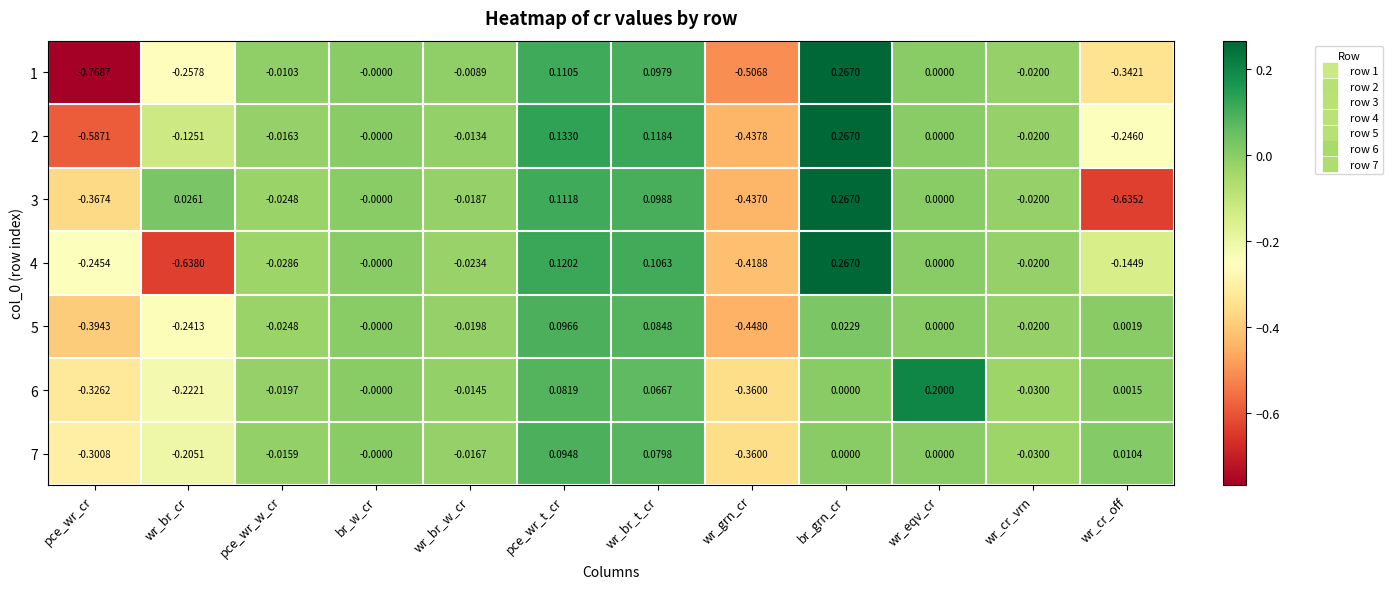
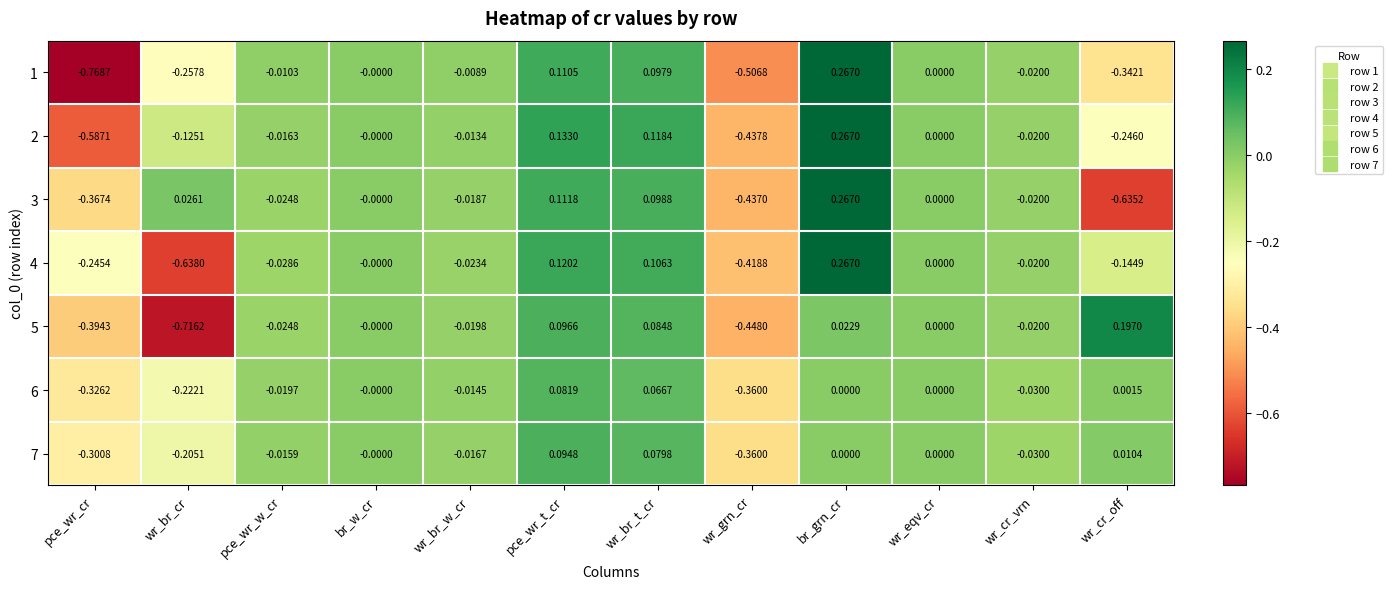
  {
    "1": {
      "pce_wr_cr": -0.7687,
      "wr_br_cr": -0.2578,
      "pce_wr_w_cr": -0.0103,
      "br_w_cr": -0.0000,
      "wr_br_w_cr": -0.0089,
      "pce_wr_t_cr": 0.1105,
      "wr_br_t_cr": 0.0979,
      "wr_grn_cr": -0.5068,
      "br_grn_cr": 0.2670,
      "wr_eqv_cr": 0.0000,
      "wr_cr_vrn": -0.0200,
      "wr_cr_off": -0.3421
    },
    "2": {
      "pce_wr_cr": -0.5871,
      "wr_br_cr": -0.1251,
      "pce_wr_w_cr": -0.0163,
      "br_w_cr": -0.0000,
      "wr_br_w_cr": -0.0134,
      "pce_wr_t_cr": 0.1330,
      "wr_br_t_cr": 0.1184,
      "wr_grn_cr": -0.4378,
      "br_grn_cr": 0.2670,
      "wr_eqv_cr": 0.0000,
      "wr_cr_vrn": -0.0200,
      "wr_cr_off": -0.2460
    },
    "3": {
      "pce_wr_cr": -0.3674,
      "wr_br_cr": 0.0261,
      "pce_wr_w_cr": -0.0248,
      "br_w_cr": -0.0000,
      "wr_br_w_cr": -0.0187,
      "pce_wr_t_cr": 0.1118,
      "wr_br_t_cr": 0.0988,
      "wr_grn_cr": -0.4370,
      "br_grn_cr": 0.2670,
      "wr_eqv_cr": 0.0000,
      "wr_cr_vrn": -0.0200,
      "wr_cr_off": -0.6352
    },
    "4": {
      "pce_wr_cr": -0.2454,
      "wr_br_cr": -0.6380,
      "pce_wr_w_cr": -0.0286,
      "br_w_cr": -0.0000,
      "wr_br_w_cr": -0.0234,
      "pce_wr_t_cr": 0.1202,
      "wr_br_t_cr": 0.1063,
      "wr_grn_cr": -0.4188,
      "br_grn_cr": 0.2670,
      "wr_eqv_cr": 0.0000,
      "wr_cr_vrn": -0.0200,
      "wr_cr_off": -0.1449
    },
    "5": {
      "pce_wr_cr": -0.3943,
-     "wr_br_cr": -0.2413,
+     "wr_br_cr": -0.7162,
      "pce_wr_w_cr": -0.0248,
      "br_w_cr": -0.0000,
      "wr_br_w_cr": -0.0198,
      "pce_wr_t_cr": 0.0966,
      "wr_br_t_cr": 0.0848,
      "wr_grn_cr": -0.4480,
      "br_grn_cr": 0.0229,
      "wr_eqv_cr": 0.0000,
      "wr_cr_vrn": -0.0200,
-     "wr_cr_off": 0.0019
+     "wr_cr_off": 0.1970
    },
    "6": {
      "pce_wr_cr": -0.3262,
      "wr_br_cr": -0.2221,
      "pce_wr_w_cr": -0.0197,
      "br_w_cr": -0.0000,
      "wr_br_w_cr": -0.0145,
      "pce_wr_t_cr": 0.0819,
      "wr_br_t_cr": 0.0667,
      "wr_grn_cr": -0.3600,
      "br_grn_cr": 0.0000,
-     "wr_eqv_cr": 0.2000,
+     "wr_eqv_cr": 0.0000,
      "wr_cr_vrn": -0.0300,
      "wr_cr_off": 0.0015
    },
    "7": {
      "pce_wr_cr": -0.3008,
      "wr_br_cr": -0.2051,
      "pce_wr_w_cr": -0.0159,
      "br_w_cr": -0.0000,
      "wr_br_w_cr": -0.0167,
      "pce_wr_t_cr": 0.0948,
      "wr_br_t_cr": 0.0798,
      "wr_grn_cr": -0.3600,
      "br_grn_cr": 0.0000,
      "wr_eqv_cr": 0.0000,
      "wr_cr_vrn": -0.0300,
      "wr_cr_off": 0.0104
    }
  }
